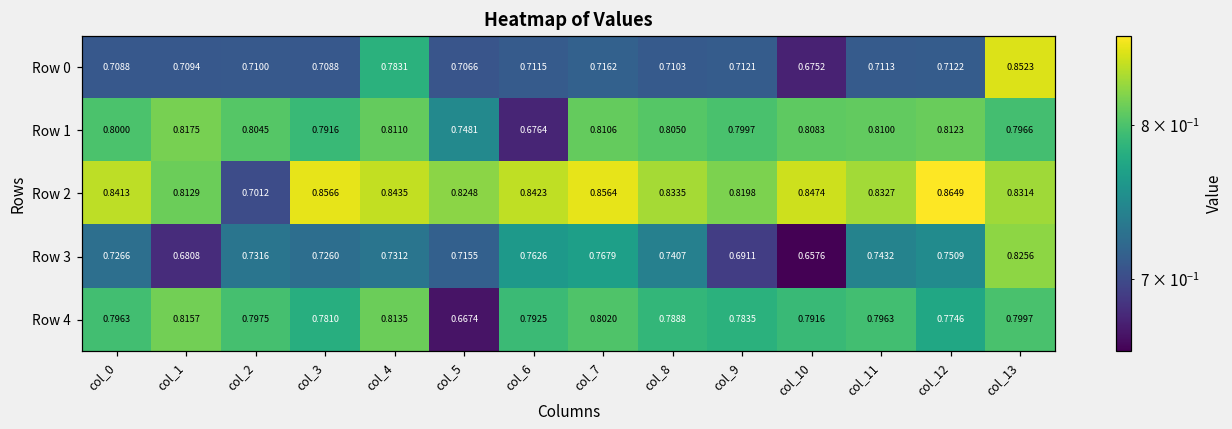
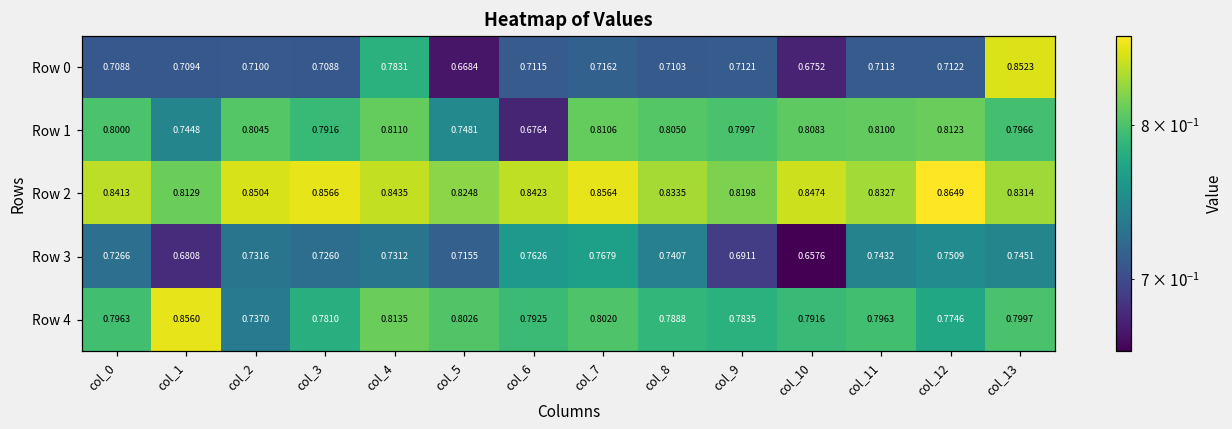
  {
    "Row 0": {
      "col_0": 0.7088,
      "col_1": 0.7094,
      "col_2": 0.7100,
      "col_3": 0.7088,
      "col_4": 0.7831,
-     "col_5": 0.7066,
+     "col_5": 0.6684,
      "col_6": 0.7115,
      "col_7": 0.7162,
      "col_8": 0.7103,
      "col_9": 0.7121,
      "col_10": 0.6752,
      "col_11": 0.7113,
      "col_12": 0.7122,
      "col_13": 0.8523
    },
    "Row 1": {
      "col_0": 0.8000,
-     "col_1": 0.8175,
+     "col_1": 0.7448,
      "col_2": 0.8045,
      "col_3": 0.7916,
      "col_4": 0.8110,
      "col_5": 0.7481,
      "col_6": 0.6764,
      "col_7": 0.8106,
      "col_8": 0.8050,
      "col_9": 0.7997,
      "col_10": 0.8083,
      "col_11": 0.8100,
      "col_12": 0.8123,
      "col_13": 0.7966
    },
    "Row 2": {
      "col_0": 0.8413,
      "col_1": 0.8129,
-     "col_2": 0.7012,
+     "col_2": 0.8504,
      "col_3": 0.8566,
      "col_4": 0.8435,
      "col_5": 0.8248,
      "col_6": 0.8423,
      "col_7": 0.8564,
      "col_8": 0.8335,
      "col_9": 0.8198,
      "col_10": 0.8474,
      "col_11": 0.8327,
      "col_12": 0.8649,
      "col_13": 0.8314
    },
    "Row 3": {
      "col_0": 0.7266,
      "col_1": 0.6808,
      "col_2": 0.7316,
      "col_3": 0.7260,
      "col_4": 0.7312,
      "col_5": 0.7155,
      "col_6": 0.7626,
      "col_7": 0.7679,
      "col_8": 0.7407,
      "col_9": 0.6911,
      "col_10": 0.6576,
      "col_11": 0.7432,
      "col_12": 0.7509,
-     "col_13": 0.8256
+     "col_13": 0.7451
    },
    "Row 4": {
      "col_0": 0.7963,
-     "col_1": 0.8157,
-     "col_2": 0.7975,
+     "col_1": 0.8560,
+     "col_2": 0.7370,
      "col_3": 0.7810,
      "col_4": 0.8135,
-     "col_5": 0.6674,
+     "col_5": 0.8026,
      "col_6": 0.7925,
      "col_7": 0.8020,
      "col_8": 0.7888,
      "col_9": 0.7835,
      "col_10": 0.7916,
      "col_11": 0.7963,
      "col_12": 0.7746,
      "col_13": 0.7997
    }
  }
